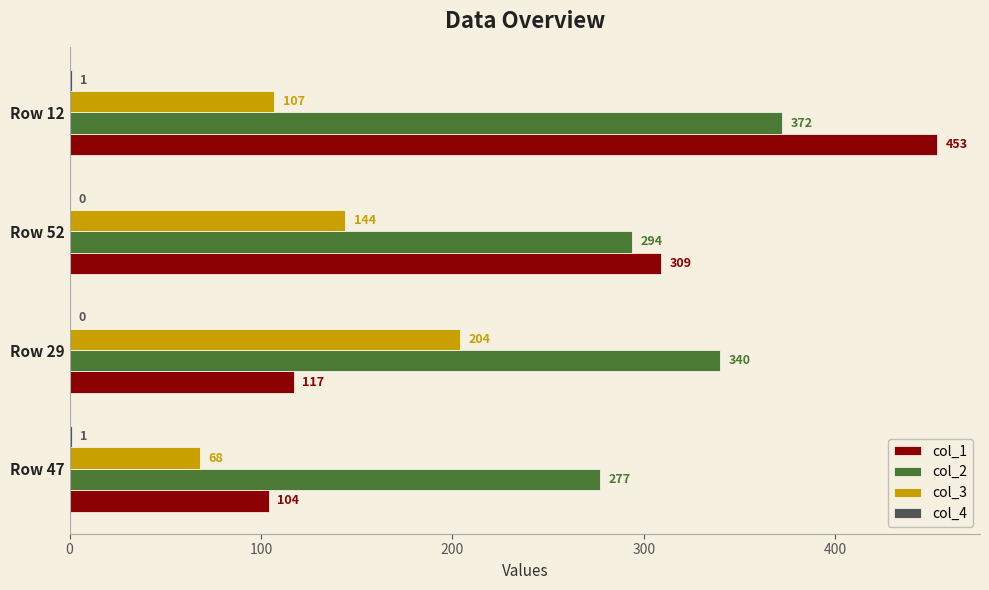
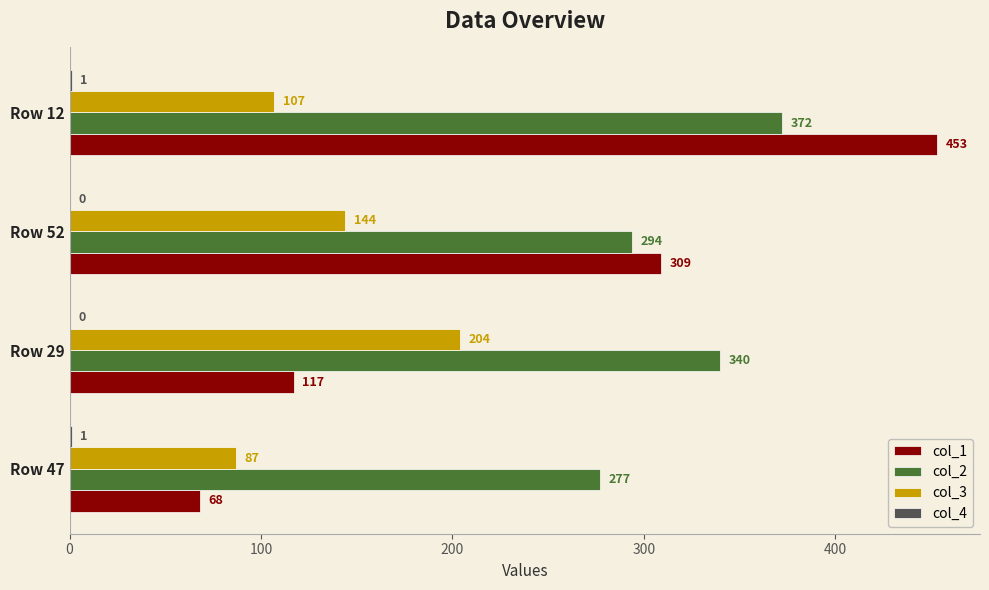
  {
    "col_1": {
      "Row 12": 453,
      "Row 52": 309,
      "Row 29": 117,
-     "Row 47": 104
+     "Row 47": 68
    },
    "col_3": {
      "Row 12": 107,
      "Row 52": 144,
      "Row 29": 204,
-     "Row 47": 68
+     "Row 47": 87
    }
  }
